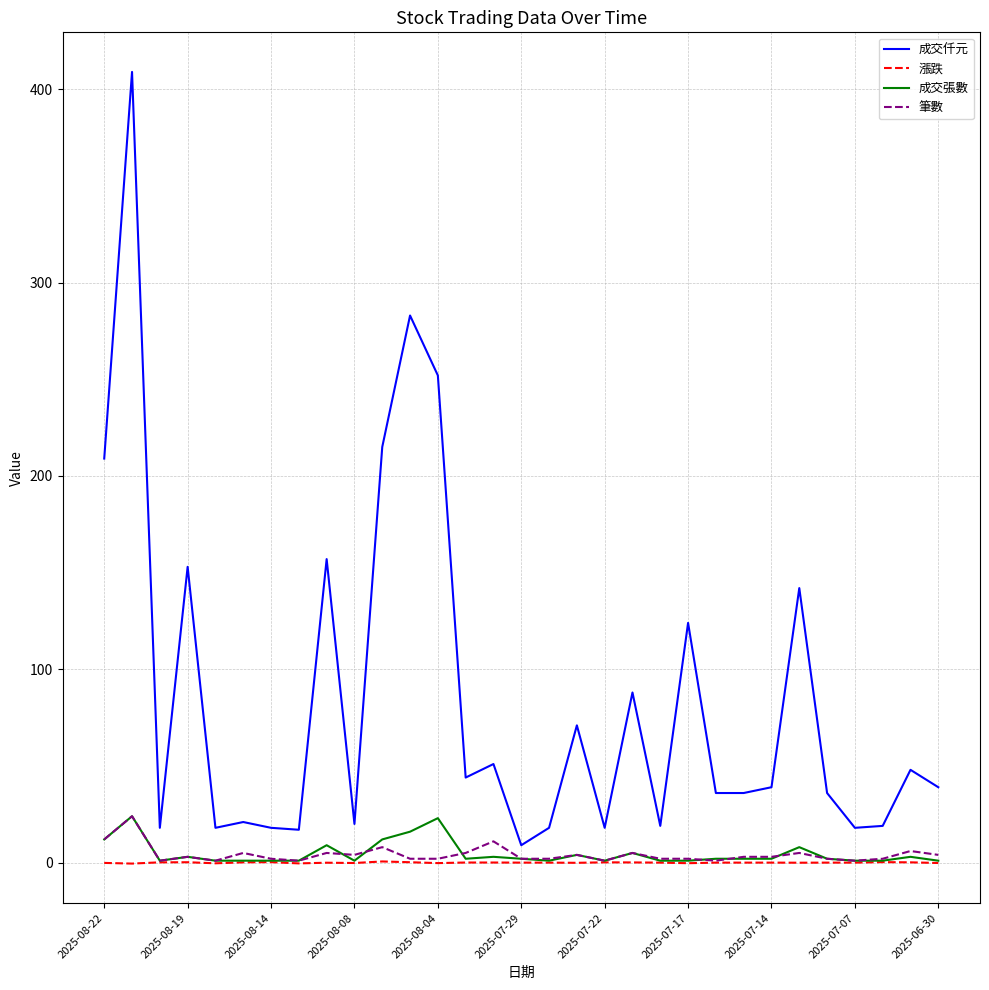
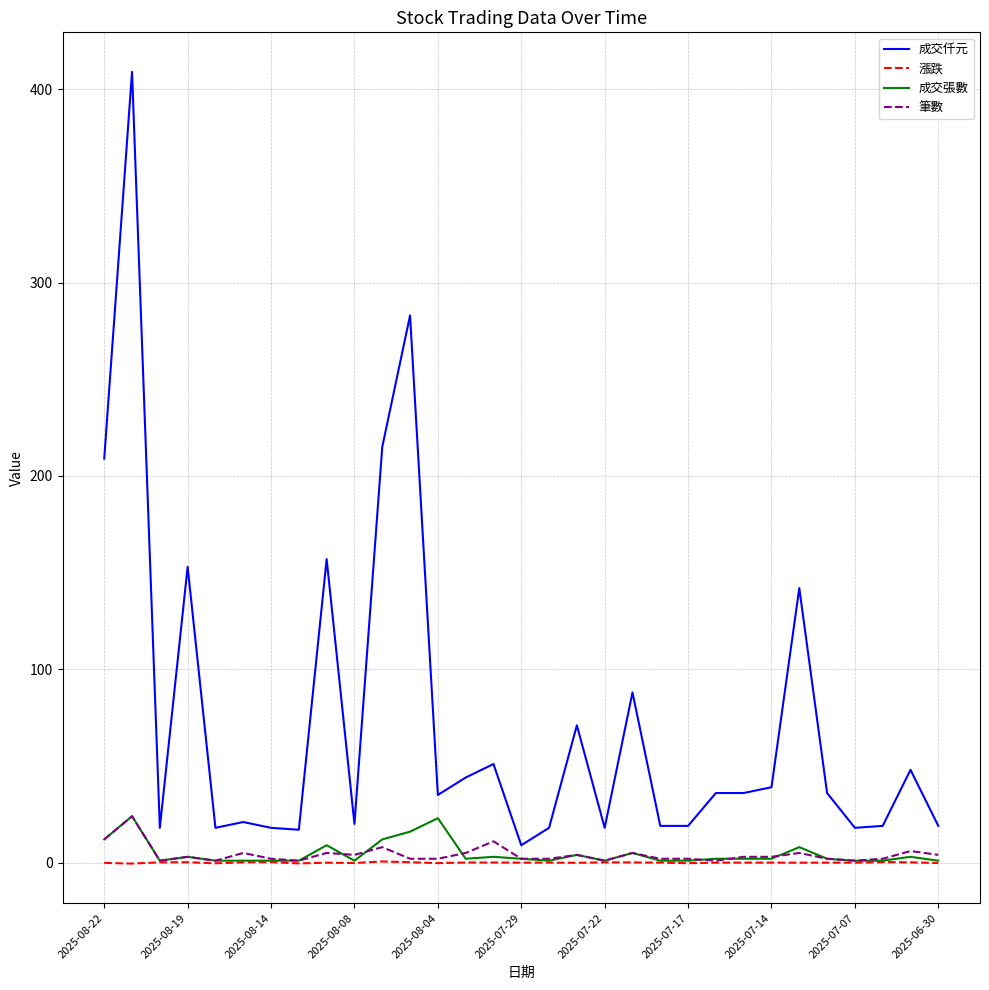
  {
    "成交仟元": {
      "2025-08-22": 209,
      "2025-08-19": 153,
      "2025-08-14": 18,
      "2025-08-08": 20,
-     "2025-08-04": 252,
+     "2025-08-04": 35,
      "2025-07-29": 9,
      "2025-07-22": 18,
-     "2025-07-17": 124,
+     "2025-07-17": 19,
      "2025-07-14": 39,
      "2025-07-07": 18,
-     "2025-06-30": 39
+     "2025-06-30": 19
    },
    "漲跌": {
      "2025-08-22": 0,
      "2025-08-19": 0,
      "2025-08-04": 0,
      "2025-07-29": 0,
      "2025-07-14": 0
    },
    "成交張數": {
      "2025-08-04": 23
    },
    "筆數": {
      "2025-08-08": 4,
      "2025-08-04": 2,
      "2025-06-30": 4
    }
  }
